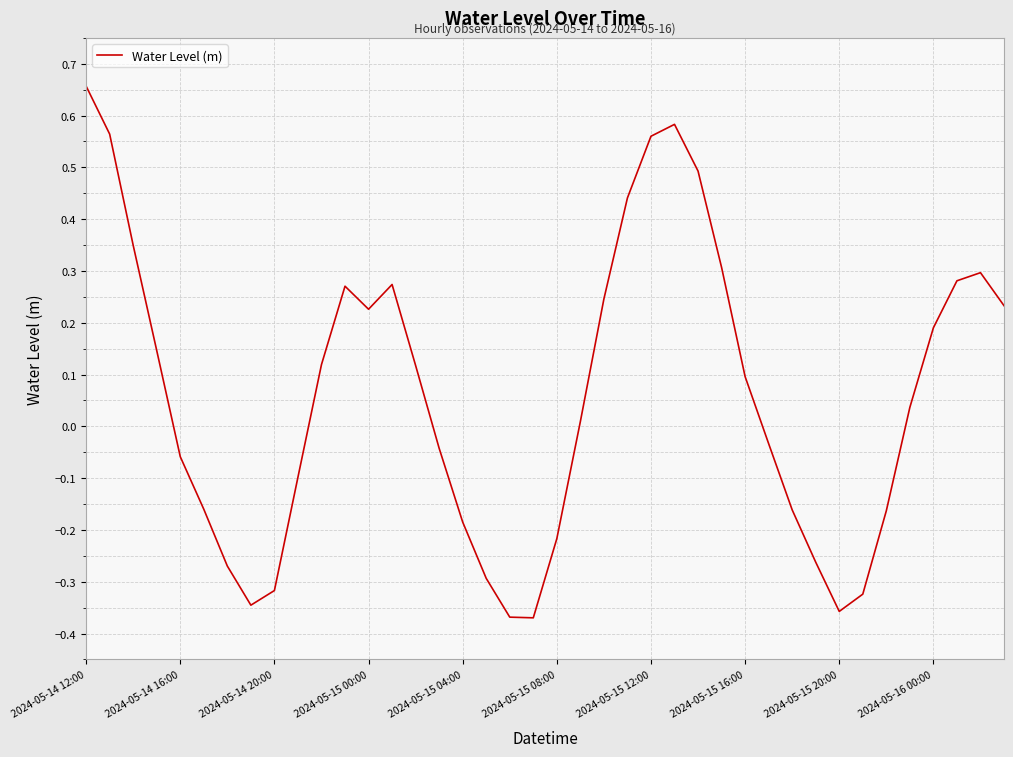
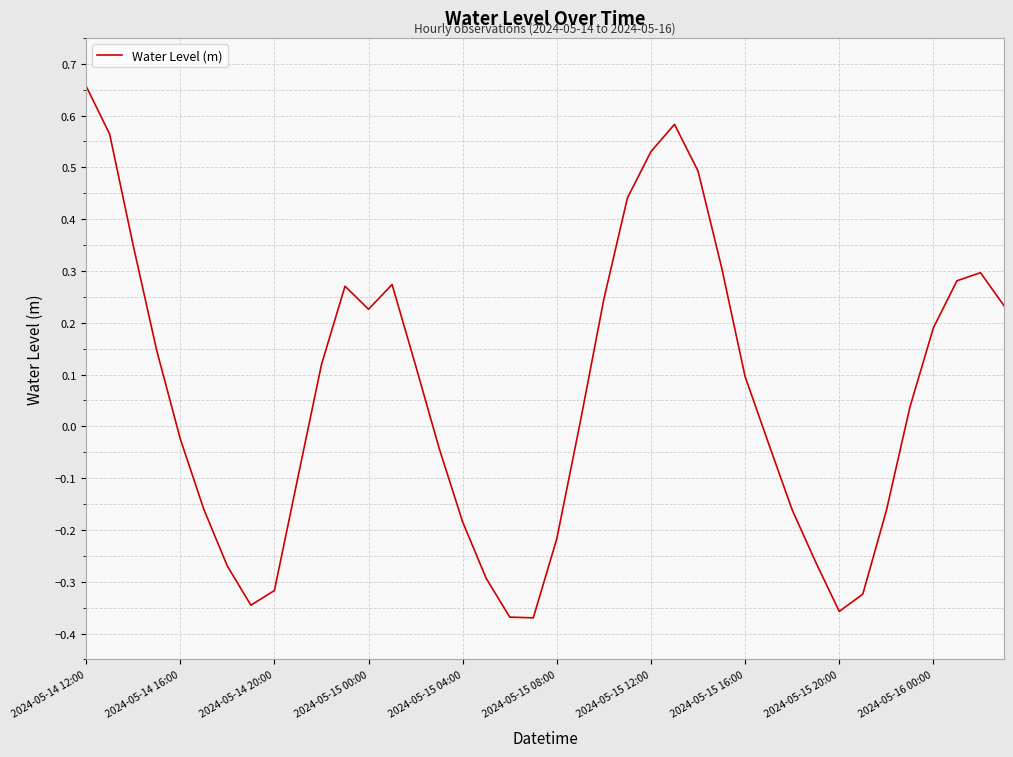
  {
    "2024-05-14 12:00": 0.66,
-   "2024-05-14 16:00": -0.06,
+   "2024-05-14 16:00": -0.02,
    "2024-05-14 20:00": -0.32,
    "2024-05-15 00:00": 0.23,
    "2024-05-15 04:00": -0.18,
    "2024-05-15 08:00": -0.22,
-   "2024-05-15 12:00": 0.56,
+   "2024-05-15 12:00": 0.53,
    "2024-05-15 16:00": 0.10,
    "2024-05-15 20:00": -0.36,
    "2024-05-16 00:00": 0.19
  }
